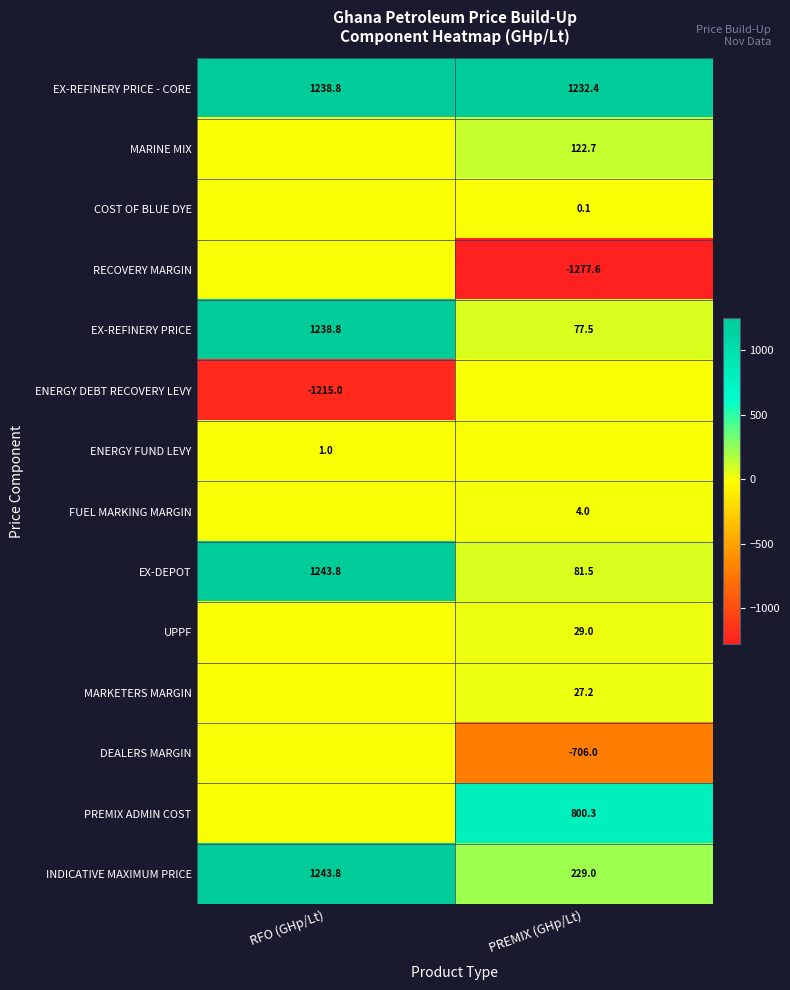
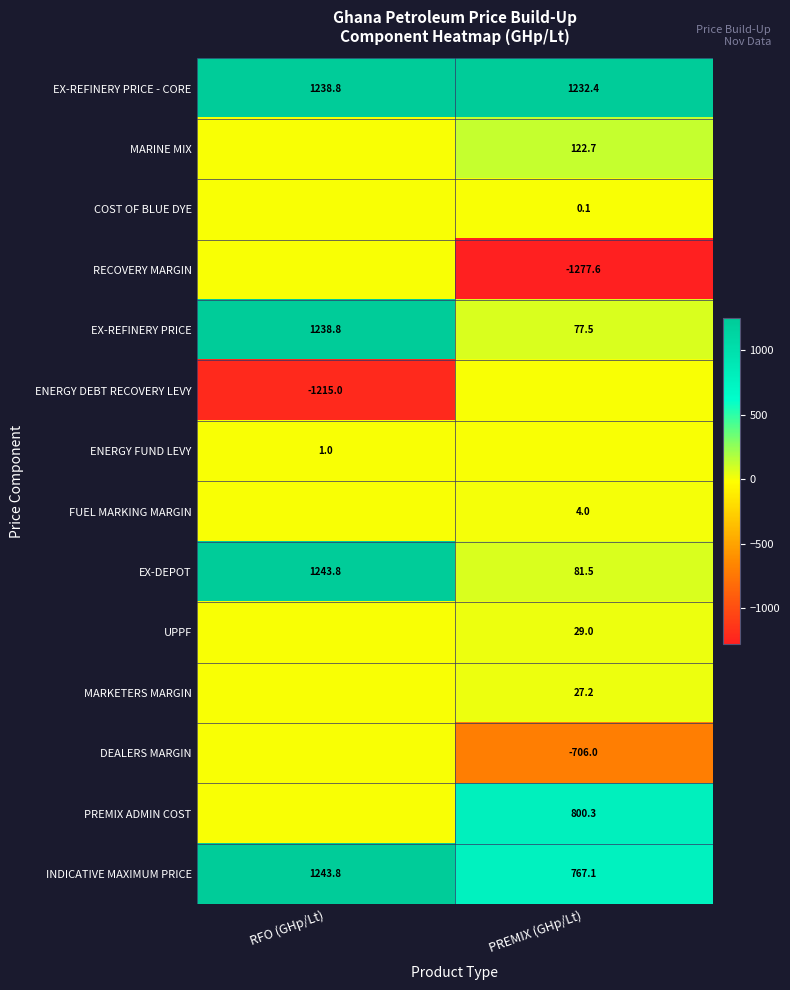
  {
    "EX-REFINERY PRICE - CORE": {
      "RFO (GHp/Lt)": 1238.8,
      "PREMIX (GHp/Lt)": 1232.4
    },
    "MARINE MIX": {
      "PREMIX (GHp/Lt)": 122.7
    },
    "COST OF BLUE DYE": {
      "PREMIX (GHp/Lt)": 0.1
    },
    "RECOVERY MARGIN": {
      "PREMIX (GHp/Lt)": -1277.6
    },
    "EX-REFINERY PRICE": {
      "RFO (GHp/Lt)": 1238.8,
      "PREMIX (GHp/Lt)": 77.5
    },
    "ENERGY DEBT RECOVERY LEVY": {
      "RFO (GHp/Lt)": -1215.0
    },
    "ENERGY FUND LEVY": {
      "RFO (GHp/Lt)": 1.0
    },
    "FUEL MARKING MARGIN": {
      "PREMIX (GHp/Lt)": 4.0
    },
    "EX-DEPOT": {
      "RFO (GHp/Lt)": 1243.8,
      "PREMIX (GHp/Lt)": 81.5
    },
    "UPPF": {
      "PREMIX (GHp/Lt)": 29.0
    },
    "MARKETERS MARGIN": {
      "PREMIX (GHp/Lt)": 27.2
    },
    "DEALERS MARGIN": {
      "PREMIX (GHp/Lt)": -706.0
    },
    "PREMIX ADMIN COST": {
      "PREMIX (GHp/Lt)": 800.3
    },
    "INDICATIVE MAXIMUM PRICE": {
      "RFO (GHp/Lt)": 1243.8,
-     "PREMIX (GHp/Lt)": 229.0
+     "PREMIX (GHp/Lt)": 767.1
    }
  }
